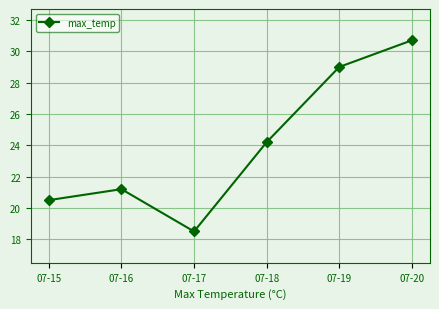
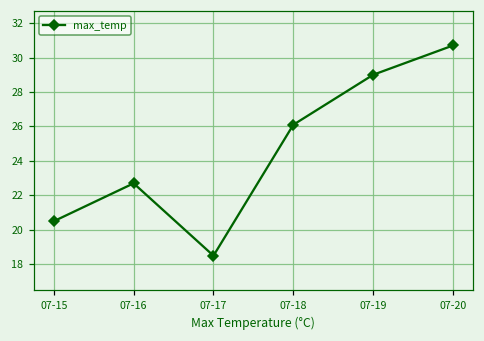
  {
    "07-15": 20.5,
-   "07-16": 21.2,
+   "07-16": 22.7,
    "07-17": 18.5,
-   "07-18": 24.2,
+   "07-18": 26.1,
    "07-19": 29.0,
    "07-20": 30.7
  }
